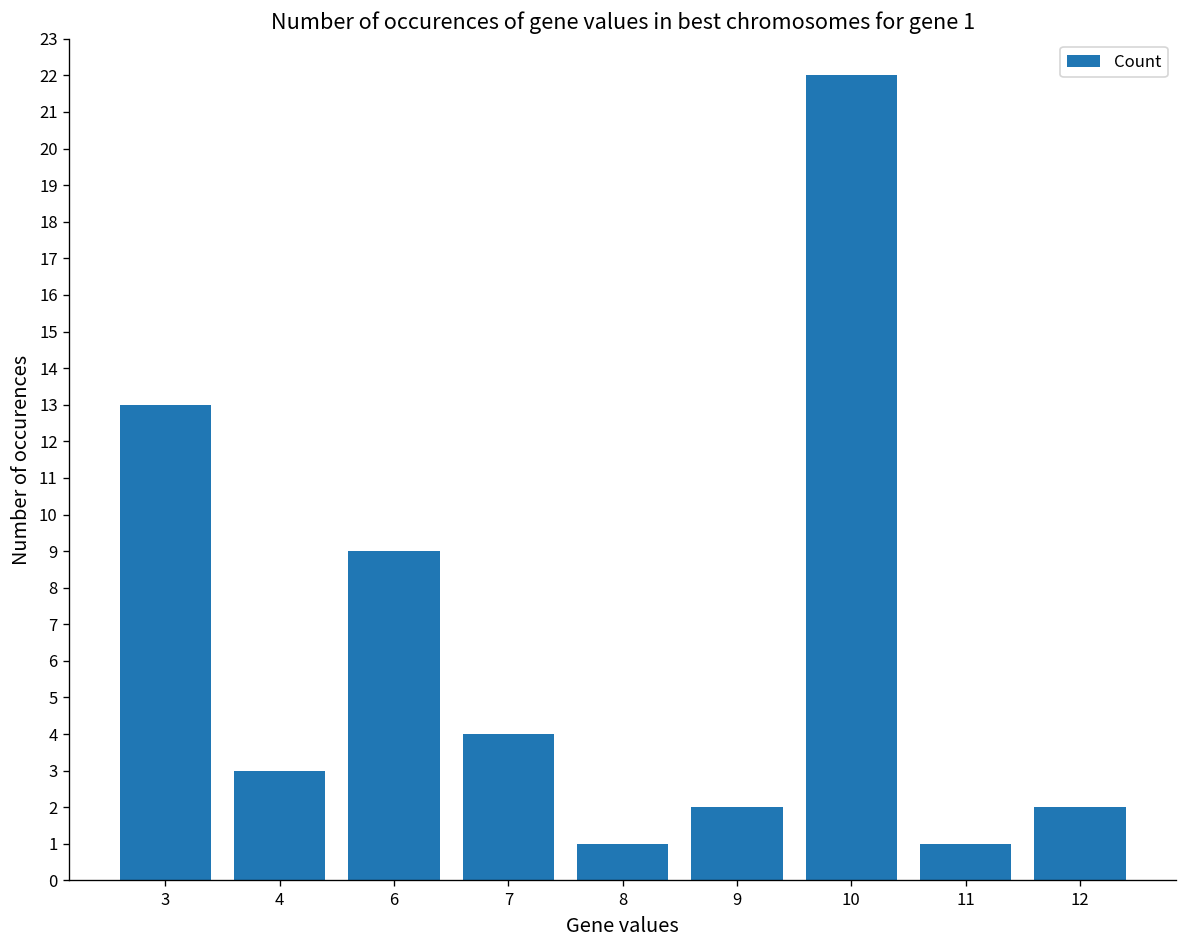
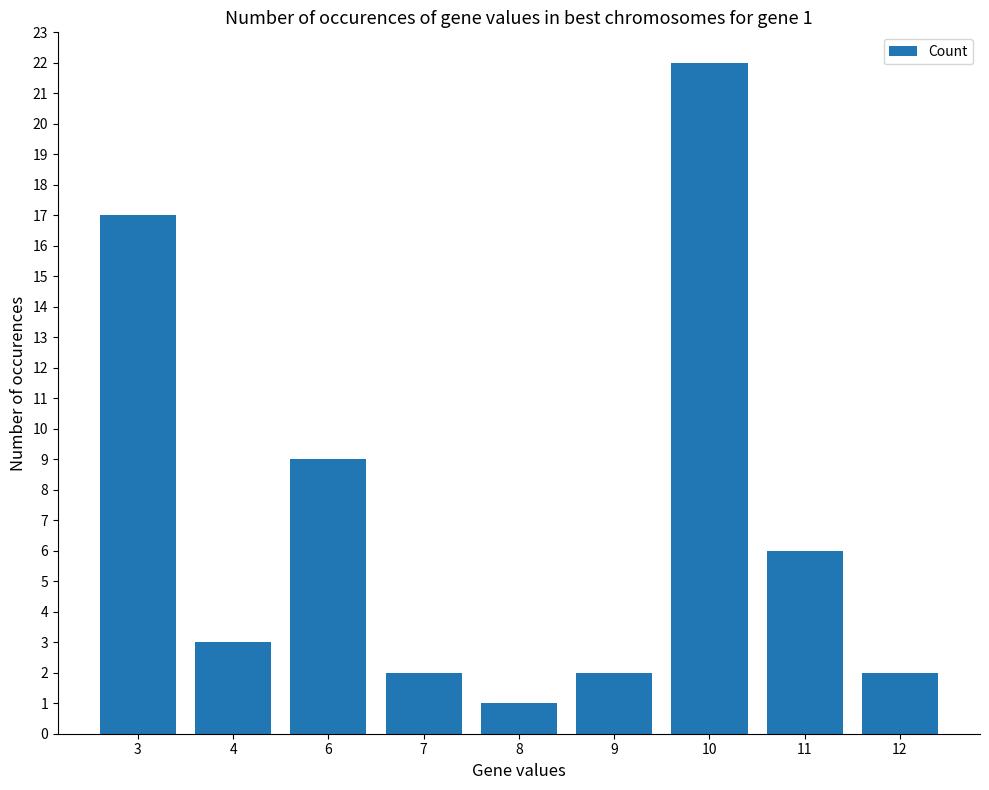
  {
-   "3": 13,
+   "3": 17,
    "4": 3,
    "6": 9,
-   "7": 4,
+   "7": 2,
    "8": 1,
    "9": 2,
    "10": 22,
-   "11": 1,
+   "11": 6,
    "12": 2
  }
